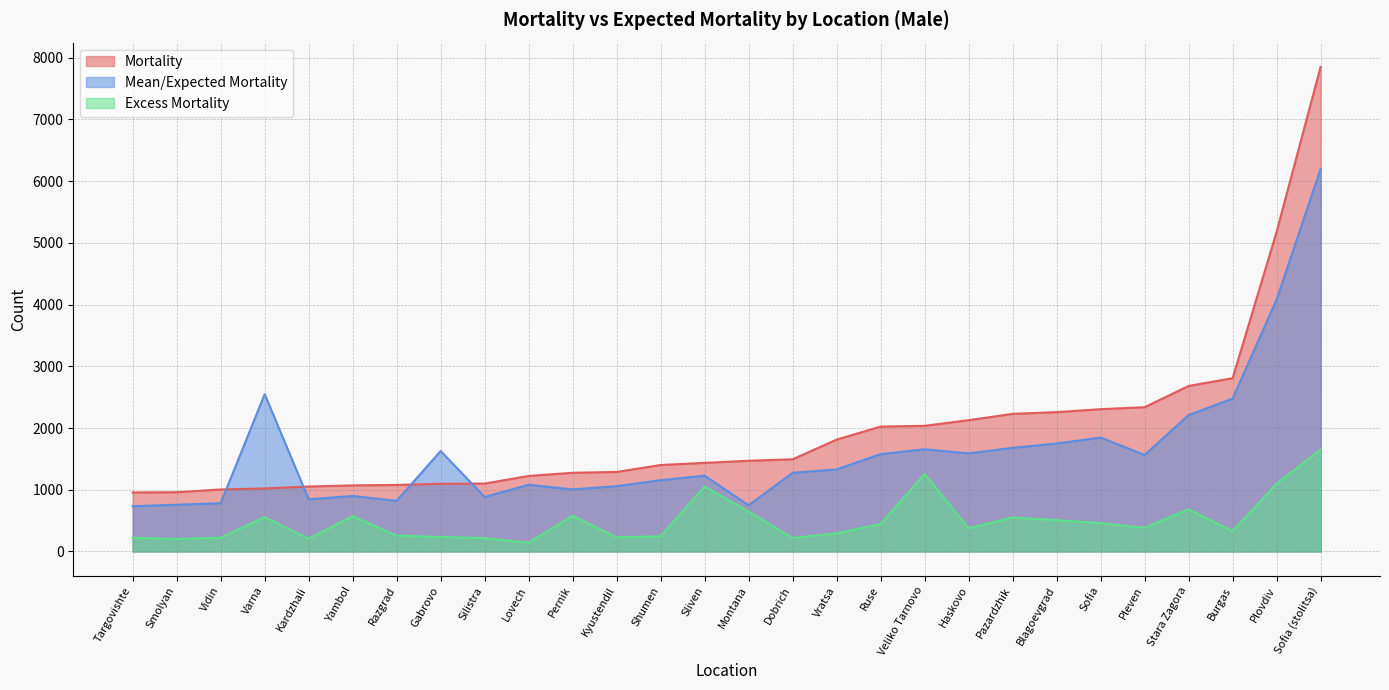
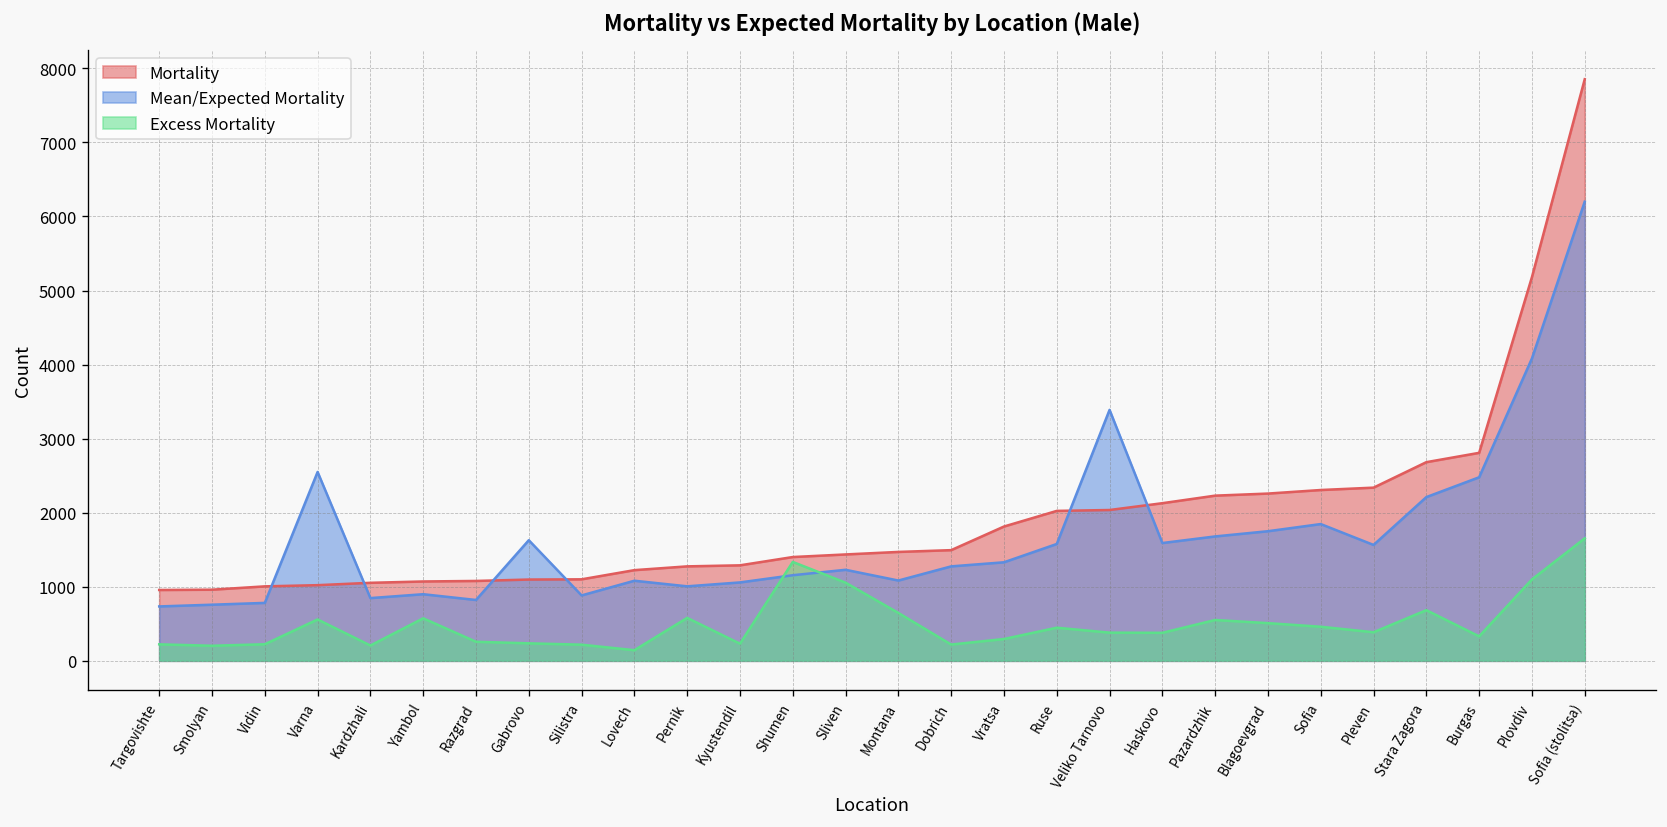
  {
    "Mortality": {
      "Targovishte": 1000,
      "Smolyan": 1000,
      "Vidin": 1000,
      "Varna": 1000,
      "Kardzhali": 1100,
      "Yambol": 1100,
      "Razgrad": 1100,
      "Gabrovo": 1100,
      "Silistra": 1100,
      "Lovech": 1200,
      "Pernik": 1300,
      "Kyustendil": 1300,
      "Shumen": 1400,
      "Sliven": 1400,
      "Montana": 1500,
      "Dobrich": 1500,
      "Vratsa": 1800,
      "Ruse": 2000,
      "Veliko Tarnovo": 2000,
      "Haskovo": 2100,
      "Pazardzhik": 2200,
      "Blagoevgrad": 2300,
      "Sofia": 2300,
      "Pleven": 2300,
      "Stara Zagora": 2700,
      "Burgas": 2800,
      "Plovdiv": 5200,
      "Sofia (stolitsa)": 7900
    },
    "Mean/Expected Mortality": {
      "Targovishte": 700,
      "Smolyan": 800,
      "Vidin": 800,
      "Varna": 2500,
      "Kardzhali": 800,
      "Yambol": 900,
      "Razgrad": 800,
      "Gabrovo": 1600,
      "Silistra": 900,
      "Lovech": 1100,
      "Pernik": 1000,
      "Kyustendil": 1100,
      "Shumen": 1200,
      "Sliven": 1200,
-     "Montana": 700,
+     "Montana": 1100,
      "Dobrich": 1300,
      "Vratsa": 1300,
      "Ruse": 1600,
-     "Veliko Tarnovo": 1700,
+     "Veliko Tarnovo": 3400,
      "Haskovo": 1600,
      "Pazardzhik": 1700,
      "Blagoevgrad": 1700,
      "Sofia": 1800,
      "Pleven": 1600,
      "Stara Zagora": 2200,
      "Burgas": 2500,
      "Plovdiv": 4100,
      "Sofia (stolitsa)": 6200
    },
    "Excess Mortality": {
      "Targovishte": 200,
      "Smolyan": 200,
      "Vidin": 200,
      "Varna": 600,
      "Kardzhali": 200,
      "Yambol": 600,
      "Razgrad": 300,
      "Gabrovo": 200,
      "Silistra": 200,
      "Lovech": 100,
      "Pernik": 600,
      "Kyustendil": 200,
-     "Shumen": 200,
+     "Shumen": 1300,
      "Sliven": 1100,
      "Montana": 600,
      "Dobrich": 200,
      "Vratsa": 300,
      "Ruse": 400,
-     "Veliko Tarnovo": 1300,
+     "Veliko Tarnovo": 400,
      "Haskovo": 400,
      "Pazardzhik": 600,
      "Blagoevgrad": 500,
      "Sofia": 500,
      "Pleven": 400,
      "Stara Zagora": 700,
      "Burgas": 300,
      "Plovdiv": 1100,
      "Sofia (stolitsa)": 1700
    }
  }
